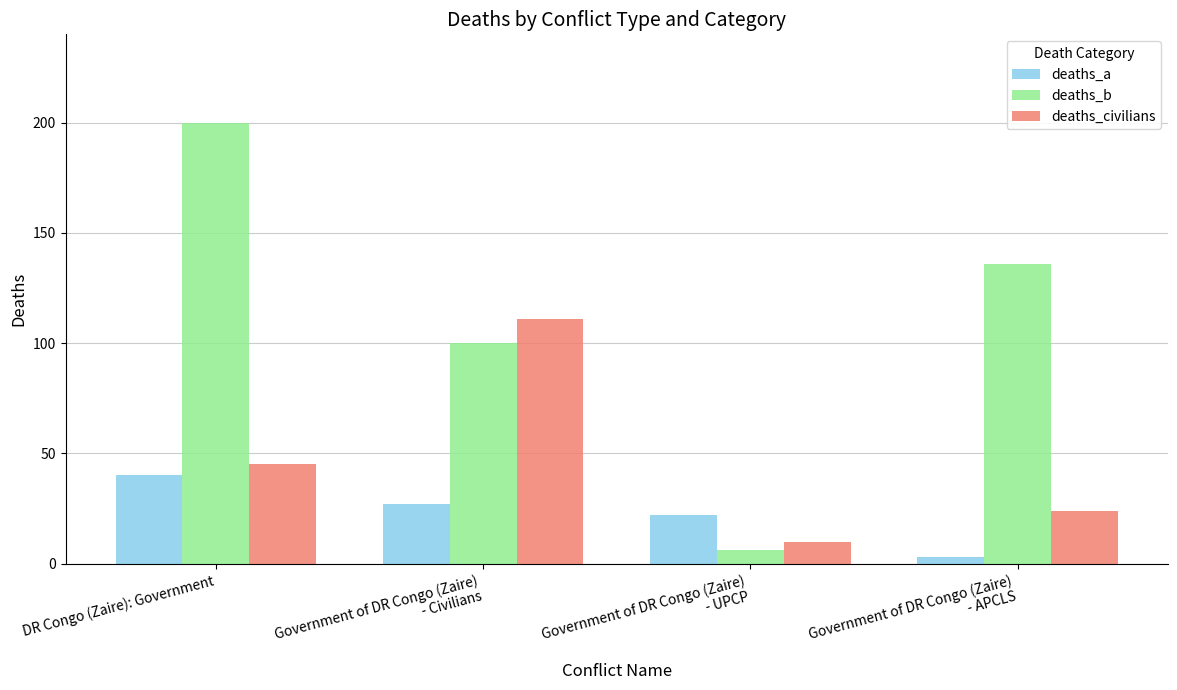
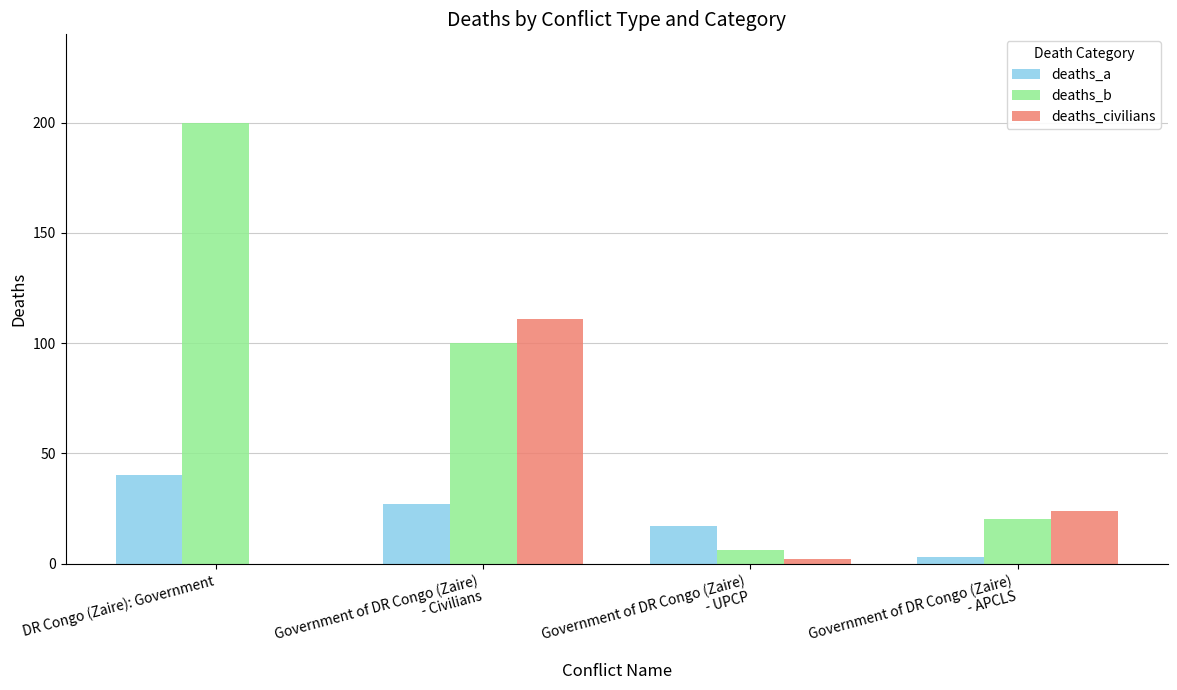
  {
    "deaths_a": {
      "DR Congo (Zaire): Government": 40,
      "Government of DR Congo (Zaire) - Civilians": 27,
-     "Government of DR Congo (Zaire) - UPCP": 22,
+     "Government of DR Congo (Zaire) - UPCP": 17,
      "Government of DR Congo (Zaire) - APCLS": 3
    },
    "deaths_b": {
      "DR Congo (Zaire): Government": 200,
      "Government of DR Congo (Zaire) - Civilians": 100,
      "Government of DR Congo (Zaire) - UPCP": 6,
-     "Government of DR Congo (Zaire) - APCLS": 136
+     "Government of DR Congo (Zaire) - APCLS": 20
    },
    "deaths_civilians": {
-     "DR Congo (Zaire): Government": 45,
+     "DR Congo (Zaire): Government": 0,
      "Government of DR Congo (Zaire) - Civilians": 111,
-     "Government of DR Congo (Zaire) - UPCP": 10,
+     "Government of DR Congo (Zaire) - UPCP": 2,
      "Government of DR Congo (Zaire) - APCLS": 24
    }
  }
